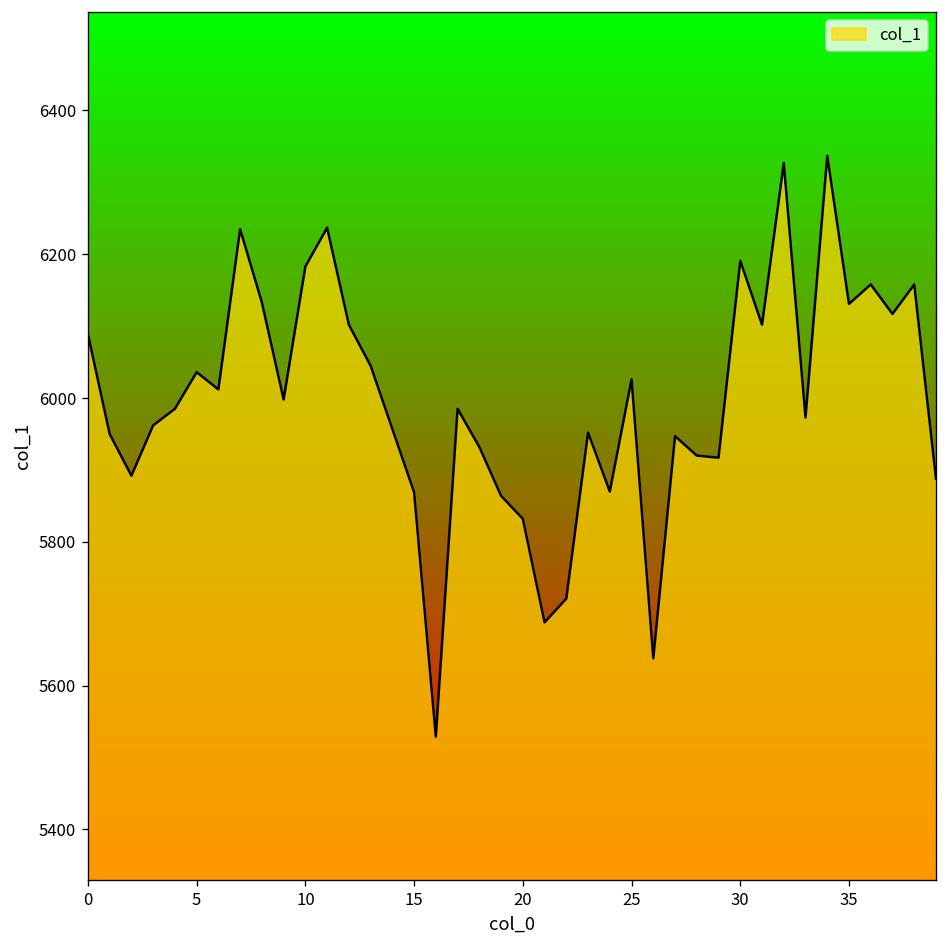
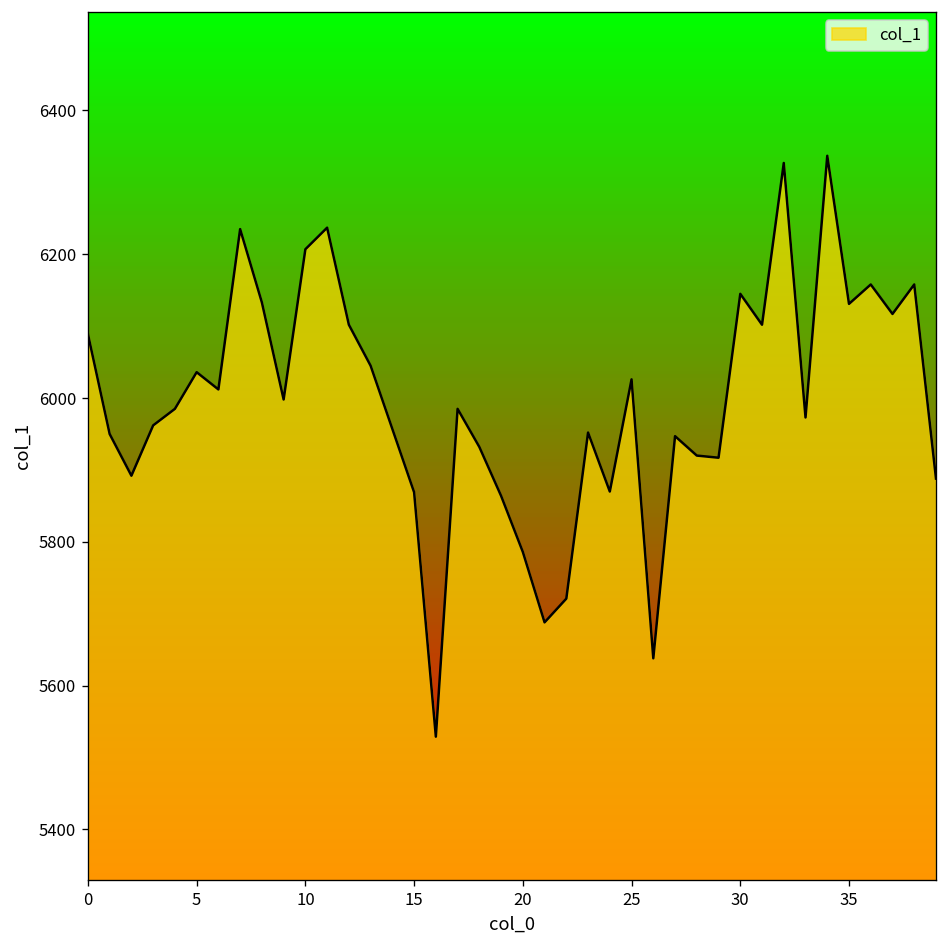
  {
    "0": 6090,
    "5": 6040,
-   "10": 6180,
+   "10": 6210,
    "15": 5870,
-   "20": 5830,
+   "20": 5790,
    "25": 6030,
-   "30": 6190,
+   "30": 6150,
    "35": 6130
  }
